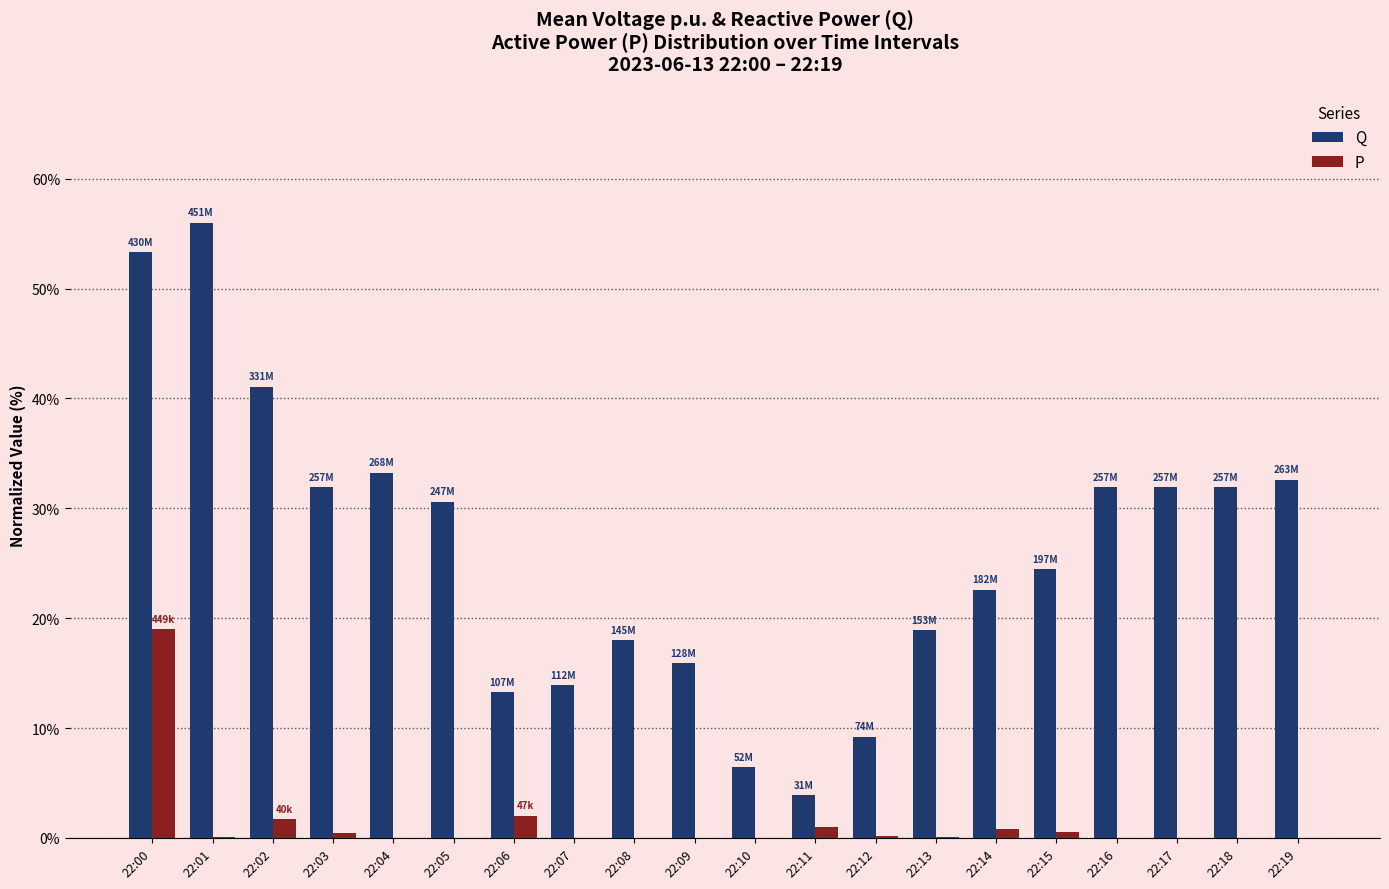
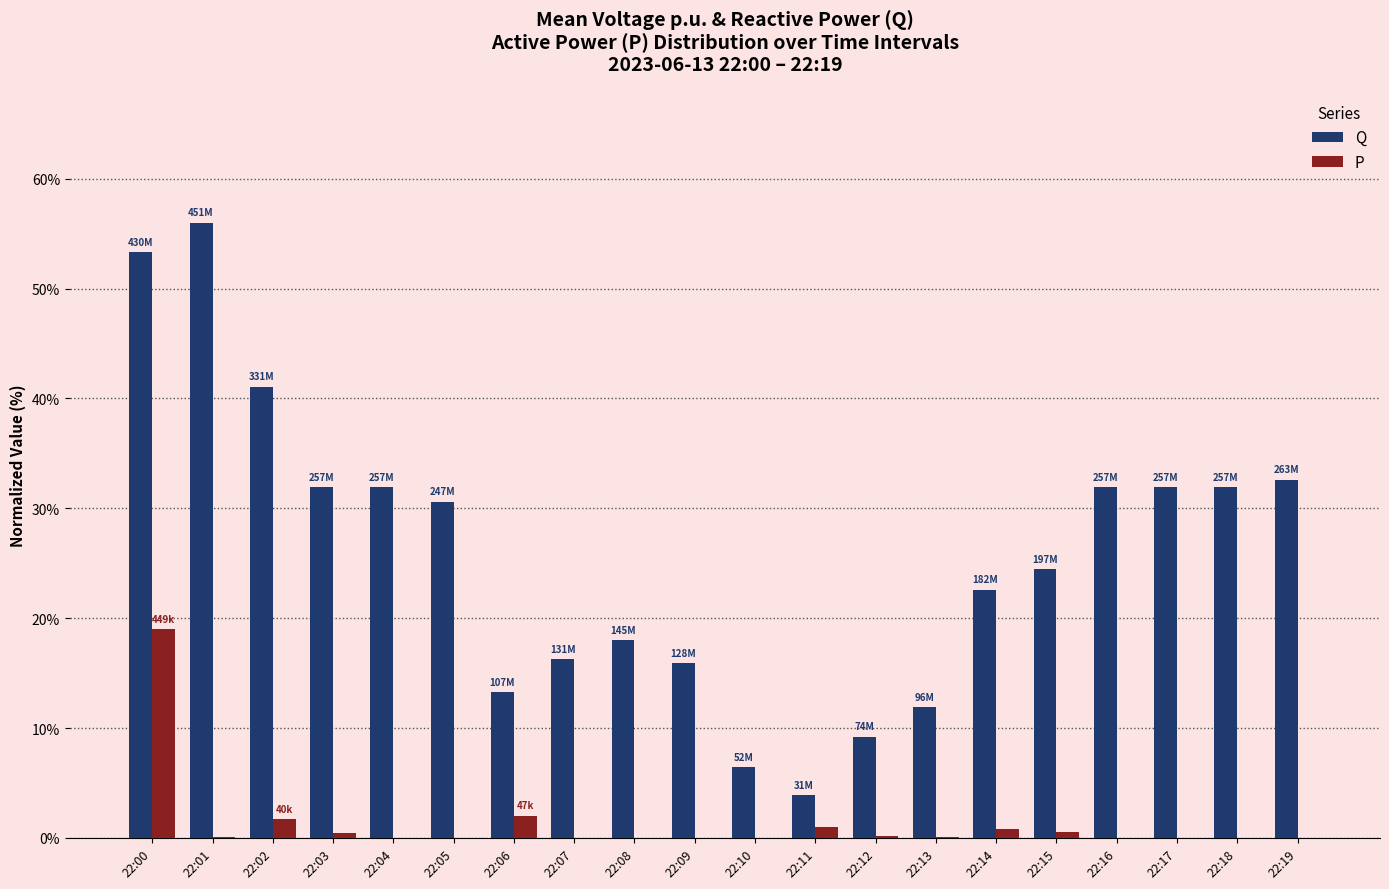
  {
    "Q": {
-     "22:04": "268M",
-     "22:07": "112M",
-     "22:13": "153M"
+     "22:04": "257M",
+     "22:07": "131M",
+     "22:13": "96M"
    },
    "P": {
      "22:03": "0.4%",
      "22:04": "0.0%",
      "22:05": "0.0%",
      "22:07": "0.0%",
      "22:08": "0.0%",
      "22:09": "0.0%",
      "22:10": "0.0%",
      "22:11": "1.0%",
      "22:14": "0.8%",
      "22:15": "0.6%",
      "22:16": "0.0%",
      "22:17": "0.0%",
      "22:18": "0.0%",
      "22:19": "0.0%"
    }
  }
